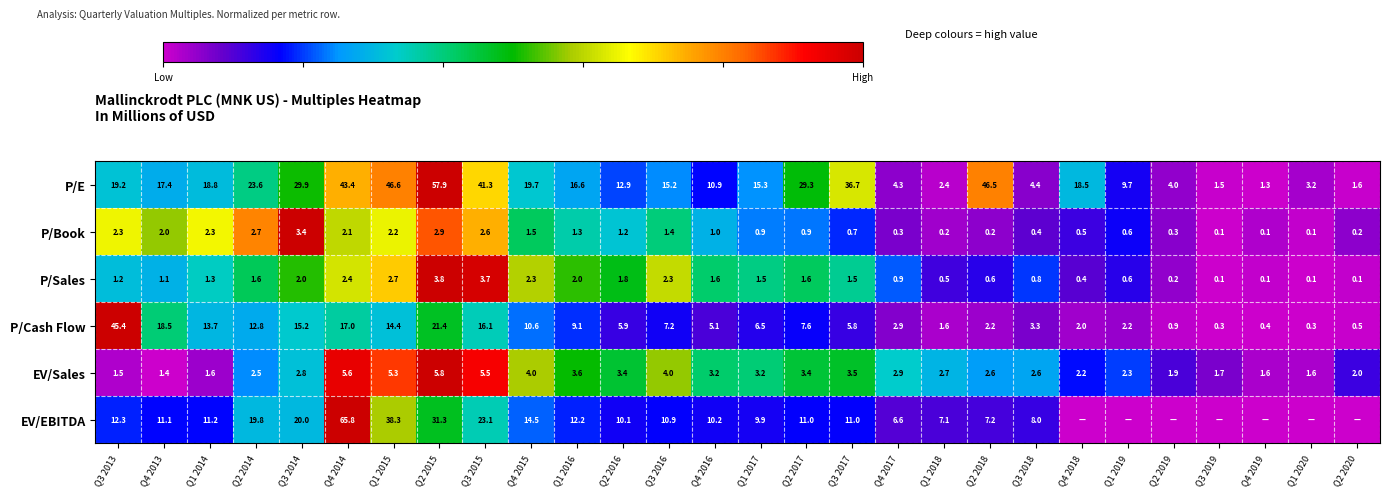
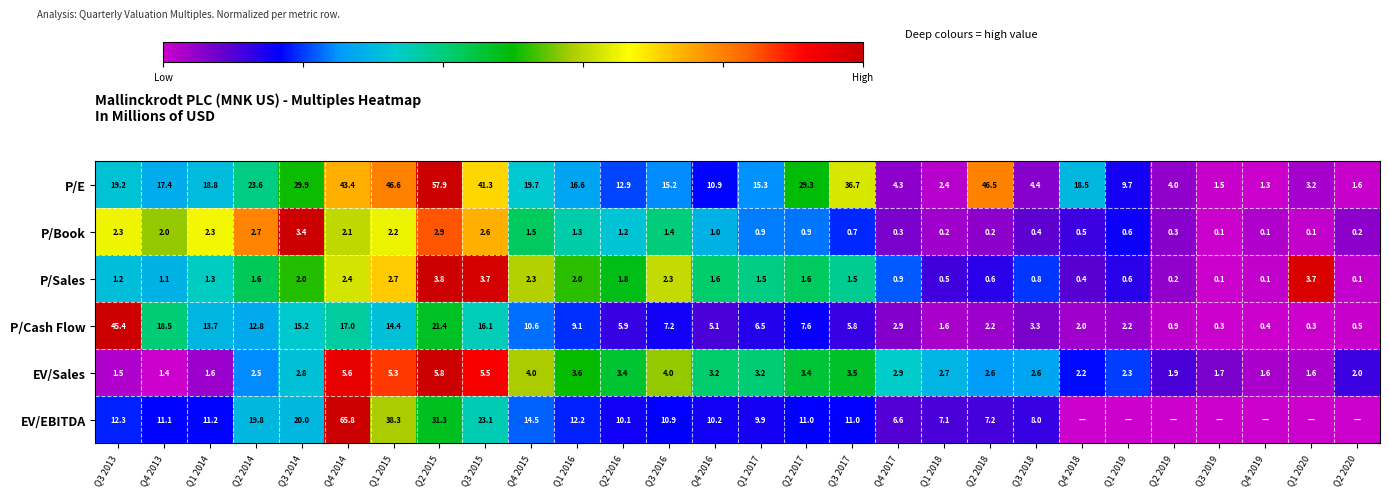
  {
    "P/E": {
      "Q3 2013": 19.2,
      "Q4 2013": 17.4,
      "Q1 2014": 18.8,
      "Q2 2014": 23.6,
      "Q3 2014": 29.9,
      "Q4 2014": 43.4,
      "Q1 2015": 46.6,
      "Q2 2015": 57.9,
      "Q3 2015": 41.3,
      "Q4 2015": 19.7,
      "Q1 2016": 16.6,
      "Q2 2016": 12.9,
      "Q3 2016": 15.2,
      "Q4 2016": 10.9,
      "Q1 2017": 15.3,
      "Q2 2017": 29.3,
      "Q3 2017": 36.7,
      "Q4 2017": 4.3,
      "Q1 2018": 2.4,
      "Q2 2018": 46.5,
      "Q3 2018": 4.4,
      "Q4 2018": 18.5,
      "Q1 2019": 9.7,
      "Q2 2019": 4.0,
      "Q3 2019": 1.5,
      "Q4 2019": 1.3,
      "Q1 2020": 3.2,
      "Q2 2020": 1.6
    },
    "P/Book": {
      "Q3 2013": 2.3,
      "Q4 2013": 2.0,
      "Q1 2014": 2.3,
      "Q2 2014": 2.7,
      "Q3 2014": 3.4,
      "Q4 2014": 2.1,
      "Q1 2015": 2.2,
      "Q2 2015": 2.9,
      "Q3 2015": 2.6,
      "Q4 2015": 1.5,
      "Q1 2016": 1.3,
      "Q2 2016": 1.2,
      "Q3 2016": 1.4,
      "Q4 2016": 1.0,
      "Q1 2017": 0.9,
      "Q2 2017": 0.9,
      "Q3 2017": 0.7,
      "Q4 2017": 0.3,
      "Q1 2018": 0.2,
      "Q2 2018": 0.2,
      "Q3 2018": 0.4,
      "Q4 2018": 0.5,
      "Q1 2019": 0.6,
      "Q2 2019": 0.3,
      "Q3 2019": 0.1,
      "Q4 2019": 0.1,
      "Q1 2020": 0.1,
      "Q2 2020": 0.2
    },
    "P/Sales": {
      "Q3 2013": 1.2,
      "Q4 2013": 1.1,
      "Q1 2014": 1.3,
      "Q2 2014": 1.6,
      "Q3 2014": 2.0,
      "Q4 2014": 2.4,
      "Q1 2015": 2.7,
      "Q2 2015": 3.8,
      "Q3 2015": 3.7,
      "Q4 2015": 2.3,
      "Q1 2016": 2.0,
      "Q2 2016": 1.8,
      "Q3 2016": 2.3,
      "Q4 2016": 1.6,
      "Q1 2017": 1.5,
      "Q2 2017": 1.6,
      "Q3 2017": 1.5,
      "Q4 2017": 0.9,
      "Q1 2018": 0.5,
      "Q2 2018": 0.6,
      "Q3 2018": 0.8,
      "Q4 2018": 0.4,
      "Q1 2019": 0.6,
      "Q2 2019": 0.2,
      "Q3 2019": 0.1,
      "Q4 2019": 0.1,
-     "Q1 2020": 0.1,
+     "Q1 2020": 3.7,
      "Q2 2020": 0.1
    },
    "P/Cash Flow": {
      "Q3 2013": 45.4,
      "Q4 2013": 18.5,
      "Q1 2014": 13.7,
      "Q2 2014": 12.8,
      "Q3 2014": 15.2,
      "Q4 2014": 17.0,
      "Q1 2015": 14.4,
      "Q2 2015": 21.4,
      "Q3 2015": 16.1,
      "Q4 2015": 10.6,
      "Q1 2016": 9.1,
      "Q2 2016": 5.9,
      "Q3 2016": 7.2,
      "Q4 2016": 5.1,
      "Q1 2017": 6.5,
      "Q2 2017": 7.6,
      "Q3 2017": 5.8,
      "Q4 2017": 2.9,
      "Q1 2018": 1.6,
      "Q2 2018": 2.2,
      "Q3 2018": 3.3,
      "Q4 2018": 2.0,
      "Q1 2019": 2.2,
      "Q2 2019": 0.9,
      "Q3 2019": 0.3,
      "Q4 2019": 0.4,
      "Q1 2020": 0.3,
      "Q2 2020": 0.5
    },
    "EV/Sales": {
      "Q3 2013": 1.5,
      "Q4 2013": 1.4,
      "Q1 2014": 1.6,
      "Q2 2014": 2.5,
      "Q3 2014": 2.8,
      "Q4 2014": 5.6,
      "Q1 2015": 5.3,
      "Q2 2015": 5.8,
      "Q3 2015": 5.5,
      "Q4 2015": 4.0,
      "Q1 2016": 3.6,
      "Q2 2016": 3.4,
      "Q3 2016": 4.0,
      "Q4 2016": 3.2,
      "Q1 2017": 3.2,
      "Q2 2017": 3.4,
      "Q3 2017": 3.5,
      "Q4 2017": 2.9,
      "Q1 2018": 2.7,
      "Q2 2018": 2.6,
      "Q3 2018": 2.6,
      "Q4 2018": 2.2,
      "Q1 2019": 2.3,
      "Q2 2019": 1.9,
      "Q3 2019": 1.7,
      "Q4 2019": 1.6,
      "Q1 2020": 1.6,
      "Q2 2020": 2.0
    },
    "EV/EBITDA": {
      "Q3 2013": 12.3,
      "Q4 2013": 11.1,
      "Q1 2014": 11.2,
      "Q2 2014": 19.8,
      "Q3 2014": 20.0,
      "Q4 2014": 65.8,
      "Q1 2015": 38.3,
      "Q2 2015": 31.3,
      "Q3 2015": 23.1,
      "Q4 2015": 14.5,
      "Q1 2016": 12.2,
      "Q2 2016": 10.1,
      "Q3 2016": 10.9,
      "Q4 2016": 10.2,
      "Q1 2017": 9.9,
      "Q2 2017": 11.0,
      "Q3 2017": 11.0,
      "Q4 2017": 6.6,
      "Q1 2018": 7.1,
      "Q2 2018": 7.2,
      "Q3 2018": 8.0
    }
  }
